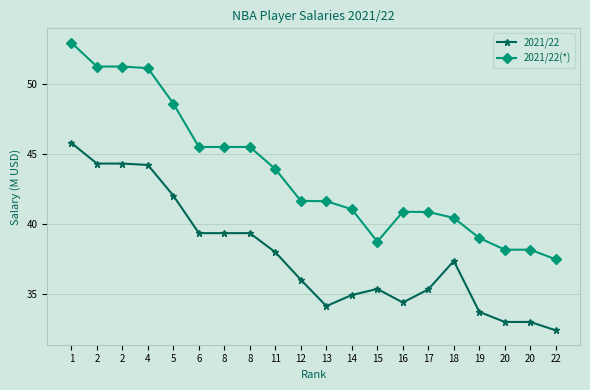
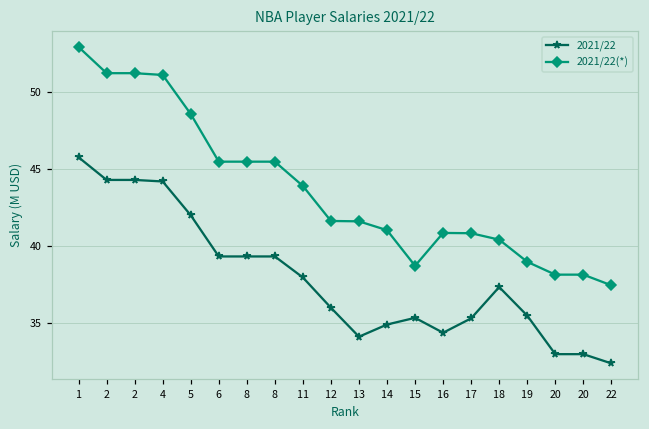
  {
    "2021/22": {
      "1": 45.8,
      "4": 44.2,
      "5": 42.0,
      "6": 39.3,
      "11": 38.0,
      "12": 36.0,
      "13": 34.1,
      "14": 34.9,
      "15": 35.4,
      "16": 34.4,
      "17": 35.3,
      "18": 37.4,
-     "19": 33.7,
+     "19": 35.5,
      "22": 32.4
    },
    "2021/22(*)": {
      "1": 52.9,
      "4": 51.1,
      "5": 48.6,
      "6": 45.5,
      "11": 43.9,
      "12": 41.6,
      "13": 41.6,
      "14": 41.1,
      "15": 38.7,
      "16": 40.9,
      "17": 40.9,
      "18": 40.4,
      "19": 39.0,
      "22": 37.5
    }
  }
